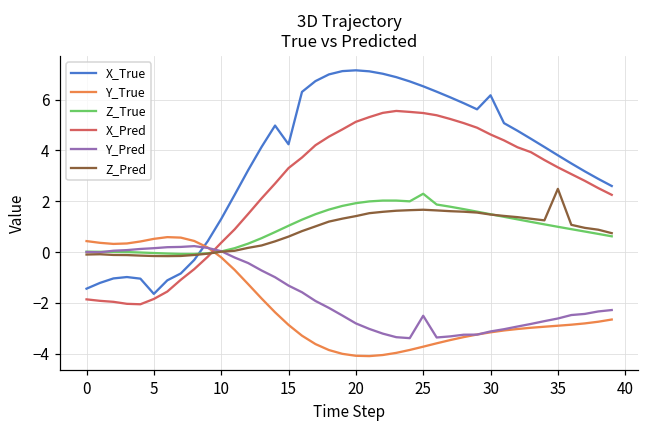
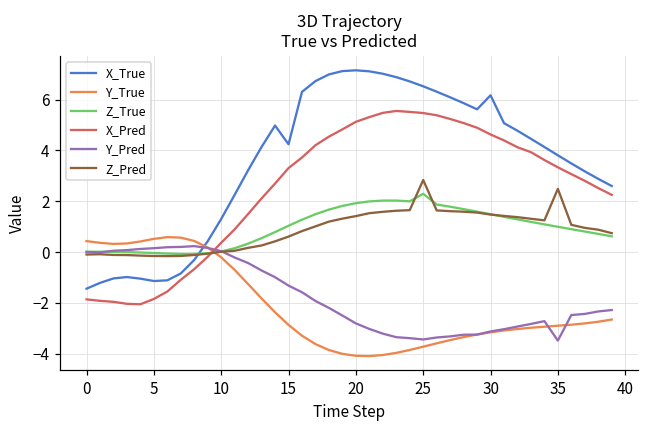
  {
    "X_True": {
      "0": -1.4,
-     "5": -1.6,
+     "5": -1.1,
      "10": 1.3,
      "15": 4.2,
      "20": 7.2,
      "25": 6.5,
      "30": 6.2,
      "35": 3.8
    },
    "Z_True": {
      "5": 0.0,
      "15": 1.0,
      "20": 1.9,
      "25": 2.3,
      "35": 1.0
    },
    "Y_Pred": {
      "5": 0.2,
      "15": -1.3,
      "20": -2.8,
-     "25": -2.5,
-     "35": -2.6
+     "25": -3.4,
+     "35": -3.5
    },
    "Z_Pred": {
      "5": -0.2,
      "15": 0.6,
      "20": 1.4,
-     "25": 1.7,
+     "25": 2.8,
      "35": 2.5
    }
  }
